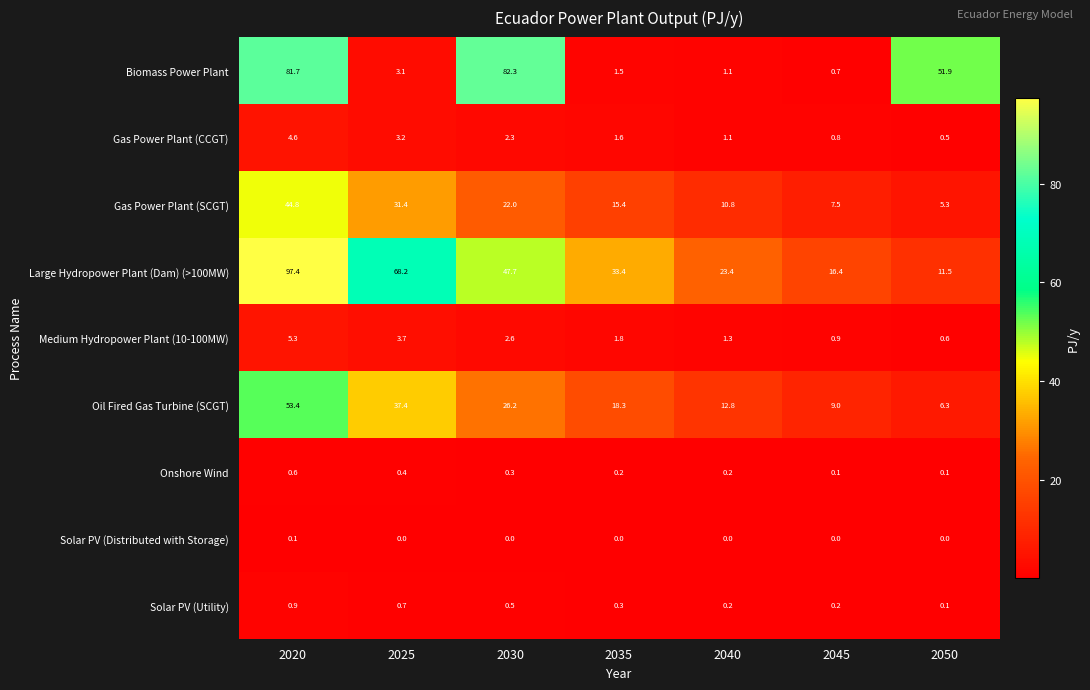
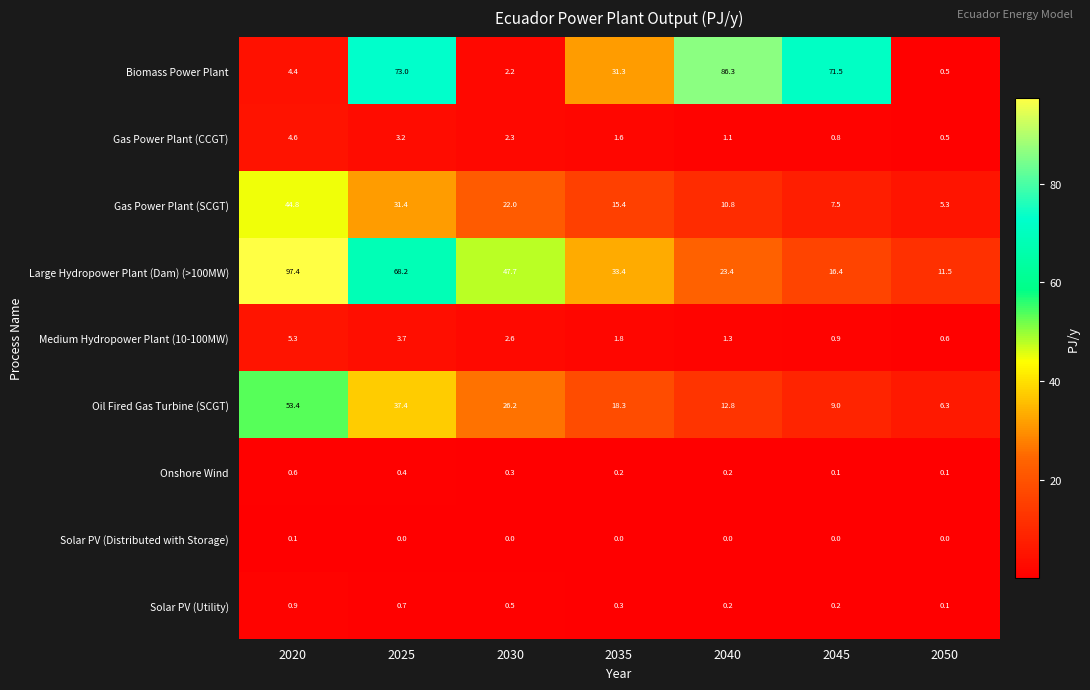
  {
    "Biomass Power Plant": {
-     "2020": 81.7,
-     "2025": 3.1,
-     "2030": 82.3,
-     "2035": 1.5,
-     "2040": 1.1,
-     "2045": 0.7,
-     "2050": 51.9
+     "2020": 4.4,
+     "2025": 73.0,
+     "2030": 2.2,
+     "2035": 31.3,
+     "2040": 86.3,
+     "2045": 71.5,
+     "2050": 0.5
    },
    "Gas Power Plant (CCGT)": {
      "2020": 4.6,
      "2025": 3.2,
      "2030": 2.3,
      "2035": 1.6,
      "2040": 1.1,
      "2045": 0.8,
      "2050": 0.5
    },
    "Gas Power Plant (SCGT)": {
      "2020": 44.8,
      "2025": 31.4,
      "2030": 22.0,
      "2035": 15.4,
      "2040": 10.8,
      "2045": 7.5,
      "2050": 5.3
    },
    "Large Hydropower Plant (Dam) (>100MW)": {
      "2020": 97.4,
      "2025": 68.2,
      "2030": 47.7,
      "2035": 33.4,
      "2040": 23.4,
      "2045": 16.4,
      "2050": 11.5
    },
    "Medium Hydropower Plant (10-100MW)": {
      "2020": 5.3,
      "2025": 3.7,
      "2030": 2.6,
      "2035": 1.8,
      "2040": 1.3,
      "2045": 0.9,
      "2050": 0.6
    },
    "Oil Fired Gas Turbine (SCGT)": {
      "2020": 53.4,
      "2025": 37.4,
      "2030": 26.2,
      "2035": 18.3,
      "2040": 12.8,
      "2045": 9.0,
      "2050": 6.3
    },
    "Onshore Wind": {
      "2020": 0.6,
      "2025": 0.4,
      "2030": 0.3,
      "2035": 0.2,
      "2040": 0.2,
      "2045": 0.1,
      "2050": 0.1
    },
    "Solar PV (Distributed with Storage)": {
      "2020": 0.1,
      "2025": 0.0,
      "2030": 0.0,
      "2035": 0.0,
      "2040": 0.0,
      "2045": 0.0,
      "2050": 0.0
    },
    "Solar PV (Utility)": {
      "2020": 0.9,
      "2025": 0.7,
      "2030": 0.5,
      "2035": 0.3,
      "2040": 0.2,
      "2045": 0.2,
      "2050": 0.1
    }
  }
